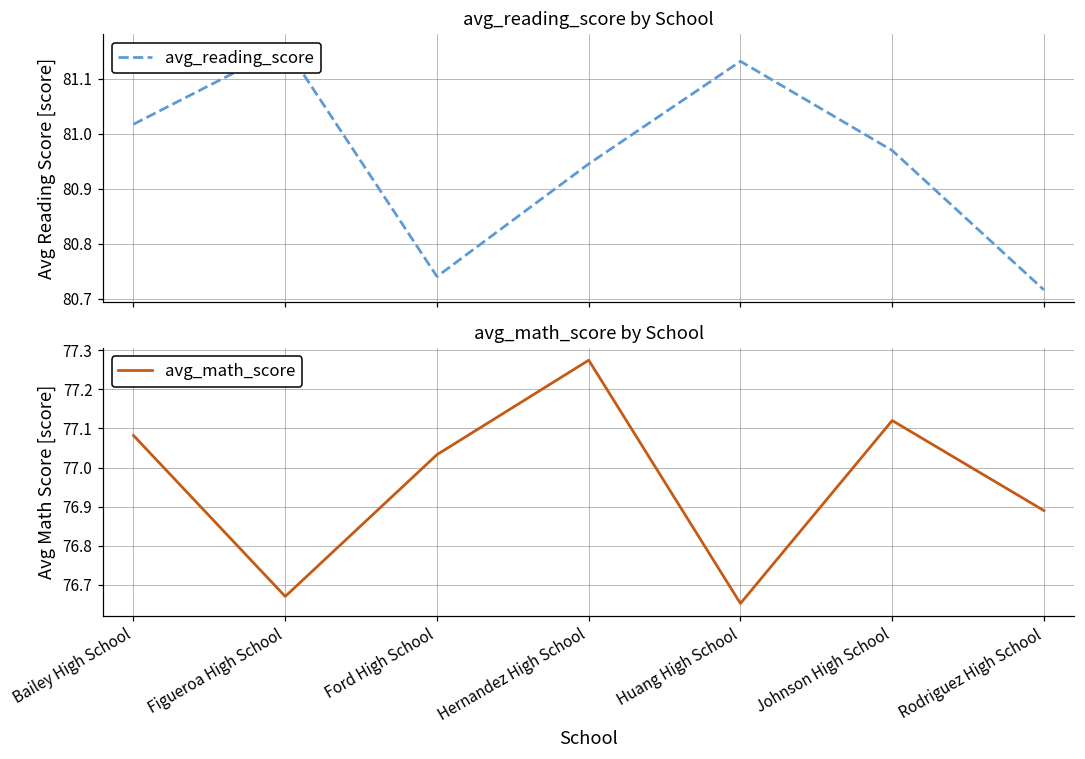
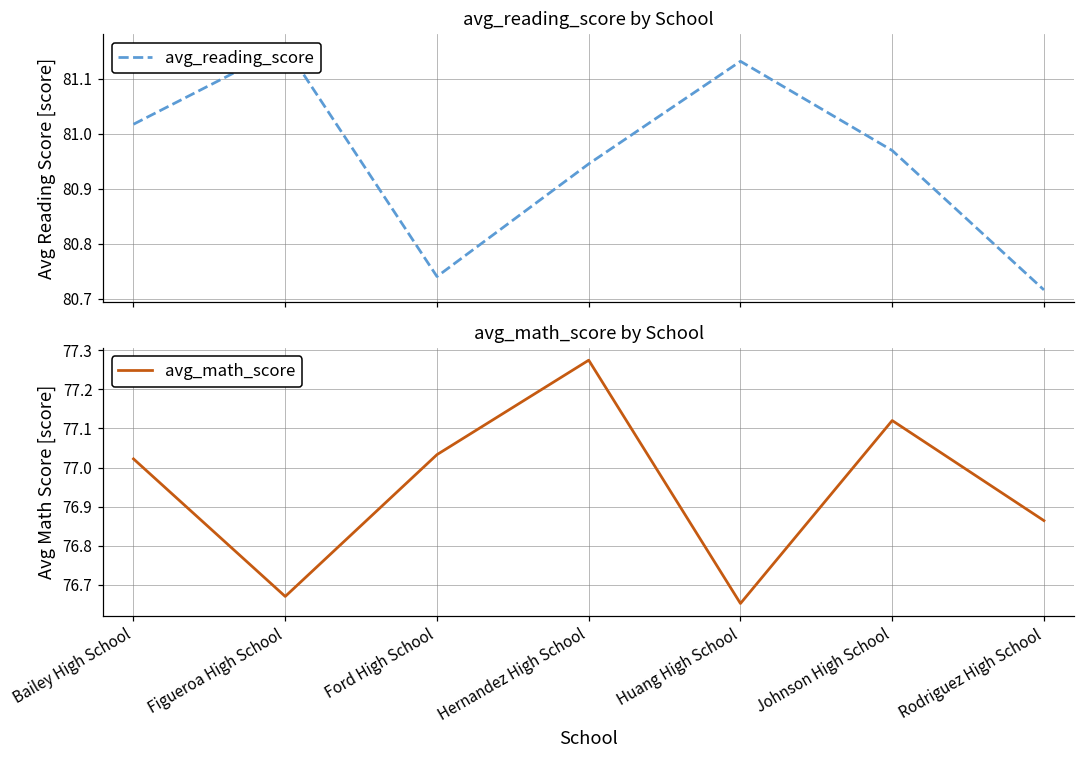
  {
    "avg_math_score by School": {
-     "Bailey High School": 77.08,
+     "Bailey High School": 77.02,
      "Figueroa High School": 76.67,
      "Ford High School": 77.03,
      "Hernandez High School": 77.27,
      "Huang High School": 76.65,
      "Johnson High School": 77.12,
-     "Rodriguez High School": 76.89
+     "Rodriguez High School": 76.86
    }
  }
